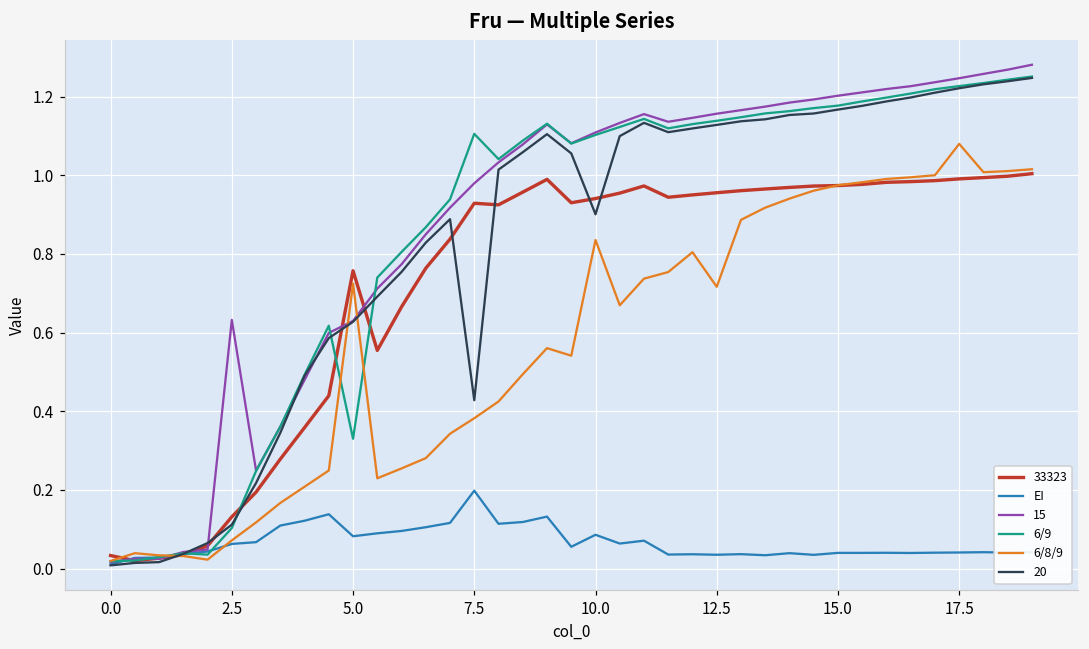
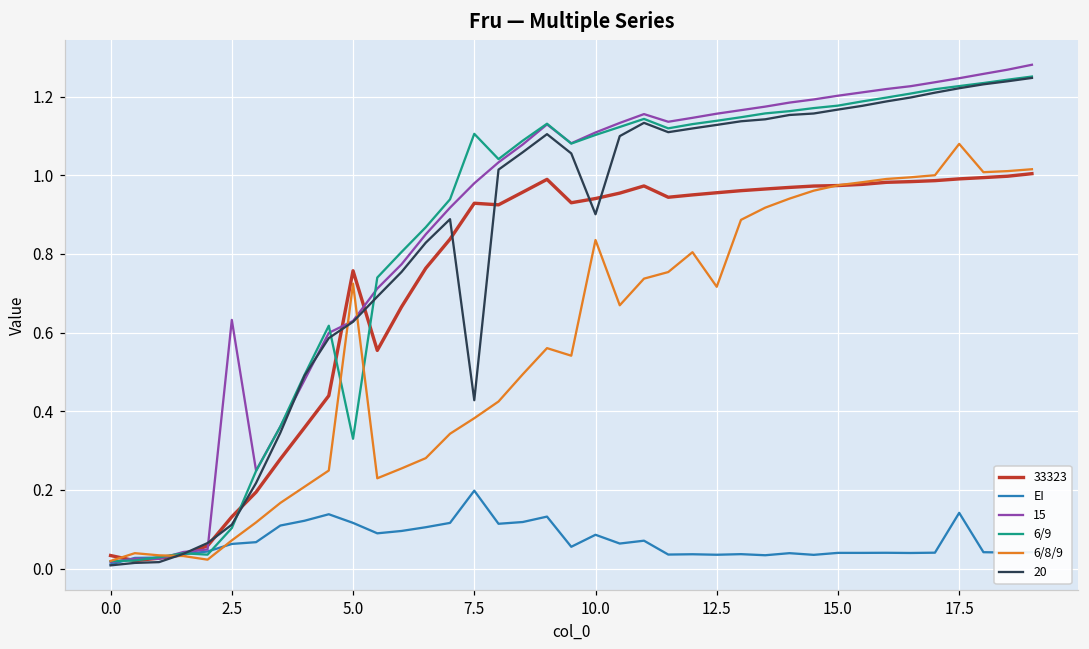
  {
    "33323": {
      "0.0": 0.03,
      "2.5": 0.13,
      "5.0": 0.76,
      "7.5": 0.93,
      "10.0": 0.94,
      "12.5": 0.96,
      "17.5": 0.99
    },
    "EI": {
      "2.5": 0.06,
-     "5.0": 0.08,
+     "5.0": 0.12,
      "7.5": 0.20,
      "10.0": 0.09,
      "12.5": 0.04,
      "15.0": 0.04,
-     "17.5": 0.04
+     "17.5": 0.14
    },
    "15": {
      "2.5": 0.63,
      "7.5": 0.98,
      "12.5": 1.16,
      "15.0": 1.20,
      "17.5": 1.25
    },
    "6/9": {
      "2.5": 0.10,
      "5.0": 0.33,
      "7.5": 1.11,
      "12.5": 1.14,
      "15.0": 1.18
    },
    "6/8/9": {
      "2.5": 0.07,
      "5.0": 0.72,
      "7.5": 0.38,
      "10.0": 0.84,
      "12.5": 0.72,
      "17.5": 1.08
    },
    "20": {
      "2.5": 0.11,
      "7.5": 0.43,
      "10.0": 0.90,
      "12.5": 1.13,
      "15.0": 1.17
    }
  }
